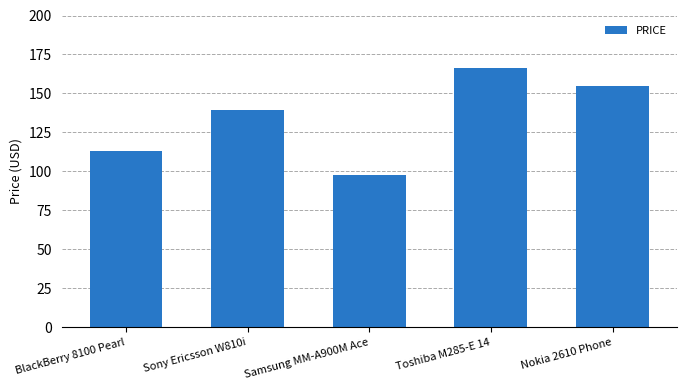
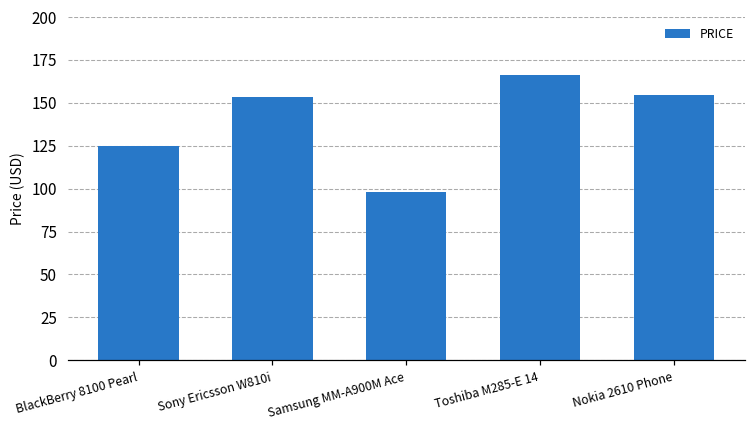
  {
-   "BlackBerry 8100 Pearl": 113,
-   "Sony Ericsson W810i": 139,
+   "BlackBerry 8100 Pearl": 125,
+   "Sony Ericsson W810i": 153,
    "Samsung MM-A900M Ace": 98,
    "Toshiba M285-E 14": 166,
    "Nokia 2610 Phone": 155
  }
